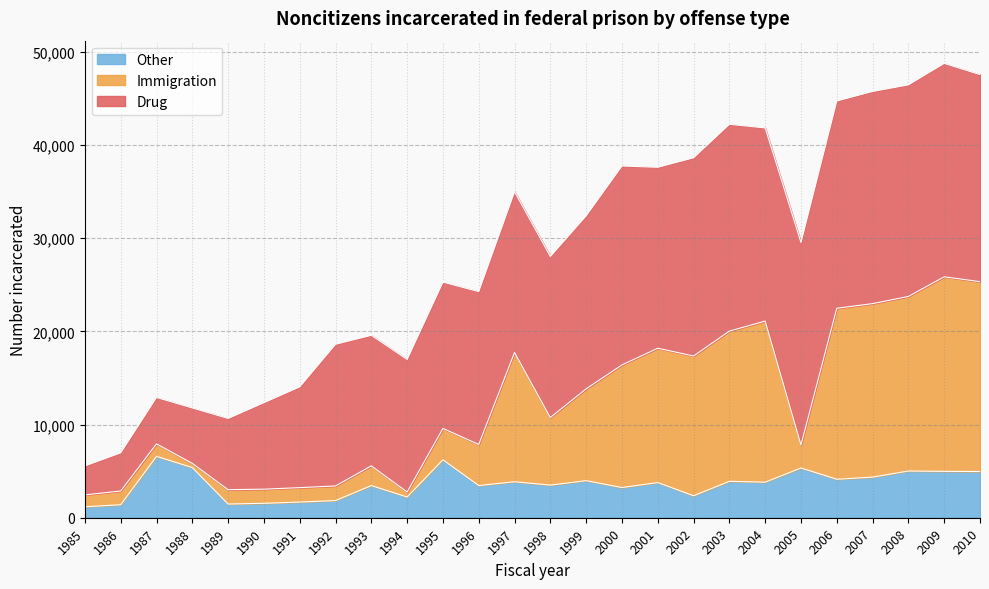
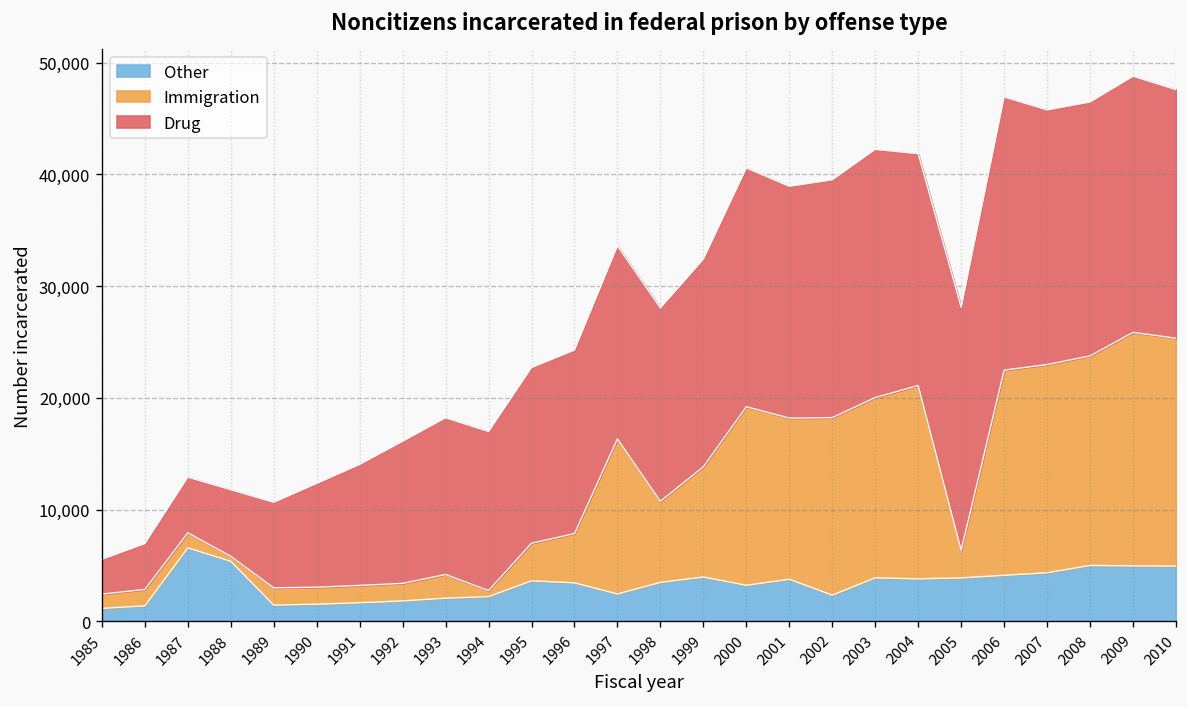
  {
    "Other": {
      "1985": "1,000",
      "1986": "1,000",
      "1987": "7,000",
      "1988": "5,000",
      "1989": "1,000",
      "1990": "2,000",
      "1991": "2,000",
      "1992": "2,000",
-     "1993": "3,000",
+     "1993": "2,000",
      "1994": "2,000",
-     "1995": "6,000",
+     "1995": "4,000",
      "1996": "3,000",
-     "1997": "4,000",
+     "1997": "2,000",
      "1998": "4,000",
      "1999": "4,000",
      "2000": "3,000",
      "2001": "4,000",
      "2002": "2,000",
      "2003": "4,000",
      "2004": "4,000",
-     "2005": "5,000",
+     "2005": "4,000",
      "2006": "4,000",
      "2007": "4,000",
      "2008": "5,000",
      "2009": "5,000",
      "2010": "5,000"
    },
    "Immigration": {
      "1985": "1,000",
      "1986": "1,000",
      "1987": "1,000",
      "1988": "0",
      "1989": "2,000",
      "1990": "2,000",
      "1991": "2,000",
      "1992": "2,000",
      "1993": "2,000",
      "1994": "1,000",
      "1995": "3,000",
      "1996": "4,000",
      "1997": "14,000",
      "1998": "7,000",
      "1999": "10,000",
-     "2000": "13,000",
+     "2000": "16,000",
      "2001": "14,000",
-     "2002": "15,000",
+     "2002": "16,000",
      "2003": "16,000",
      "2004": "17,000",
      "2005": "2,000",
      "2006": "18,000",
      "2007": "19,000",
      "2008": "19,000",
      "2009": "21,000",
      "2010": "20,000"
    },
    "Drug": {
      "1985": "3,000",
      "1986": "4,000",
      "1987": "5,000",
      "1988": "6,000",
      "1989": "8,000",
      "1990": "9,000",
      "1991": "11,000",
-     "1992": "15,000",
+     "1992": "13,000",
      "1993": "14,000",
      "1994": "14,000",
      "1995": "16,000",
      "1996": "16,000",
      "1997": "17,000",
      "1998": "17,000",
      "1999": "19,000",
      "2000": "21,000",
-     "2001": "19,000",
+     "2001": "21,000",
      "2002": "21,000",
      "2003": "22,000",
      "2004": "21,000",
      "2005": "22,000",
-     "2006": "22,000",
+     "2006": "24,000",
      "2007": "23,000",
      "2008": "23,000",
      "2009": "23,000",
      "2010": "22,000"
    }
  }
